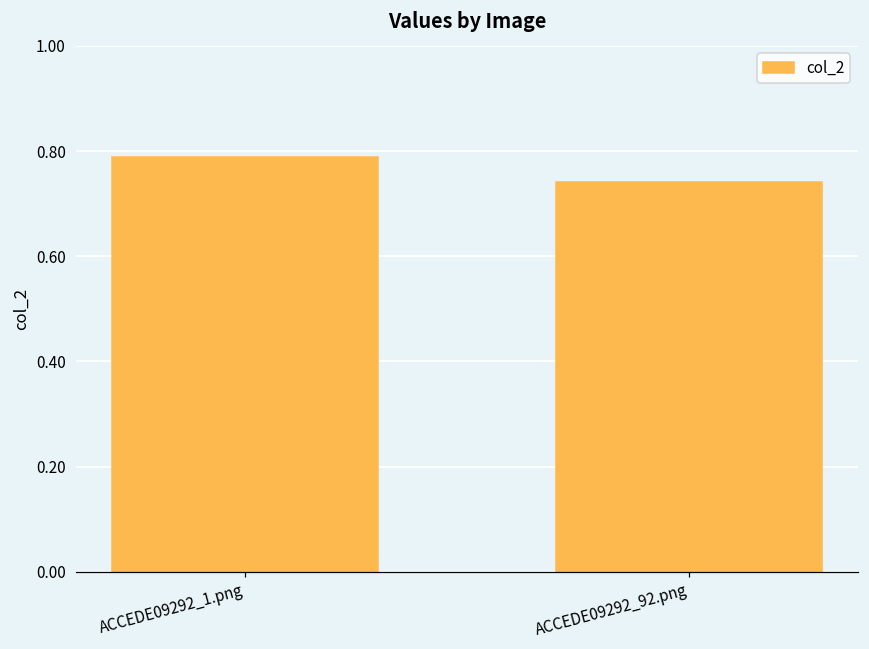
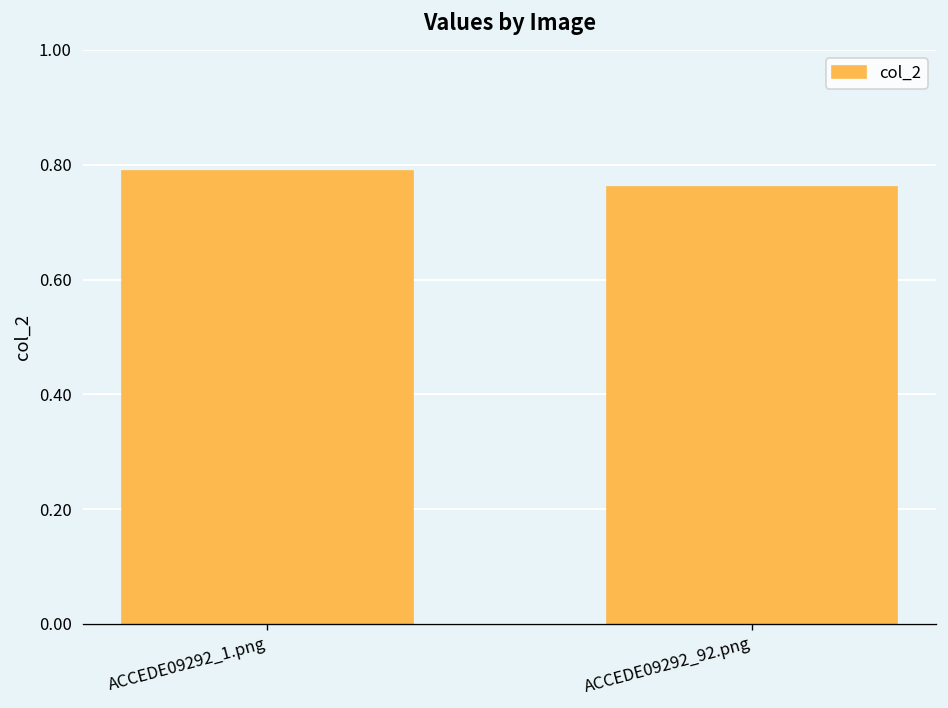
  {
    "ACCEDE09292_1.png": 0.79,
-   "ACCEDE09292_92.png": 0.74
+   "ACCEDE09292_92.png": 0.76
  }
